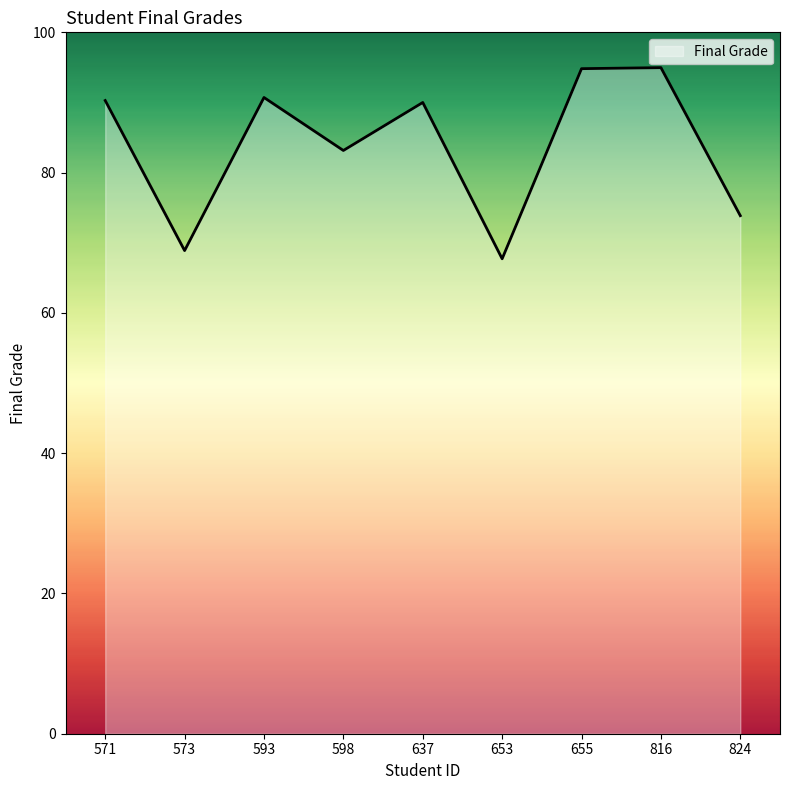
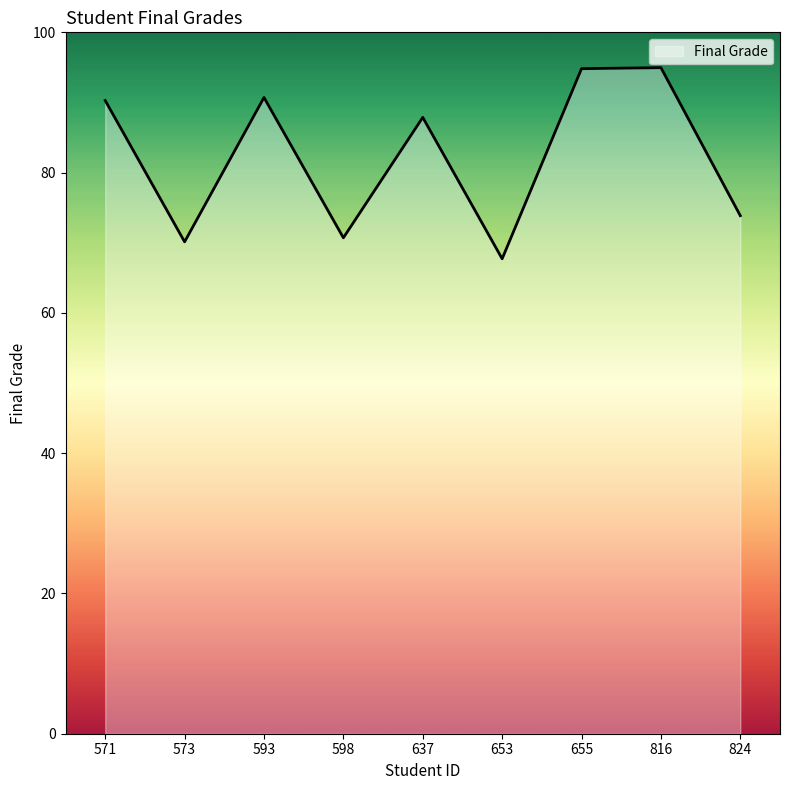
  {
    "571": 90,
-   "573": 69,
+   "573": 70,
    "593": 91,
-   "598": 83,
-   "637": 90,
+   "598": 71,
+   "637": 88,
    "653": 68,
    "655": 95,
    "816": 95,
    "824": 74
  }
